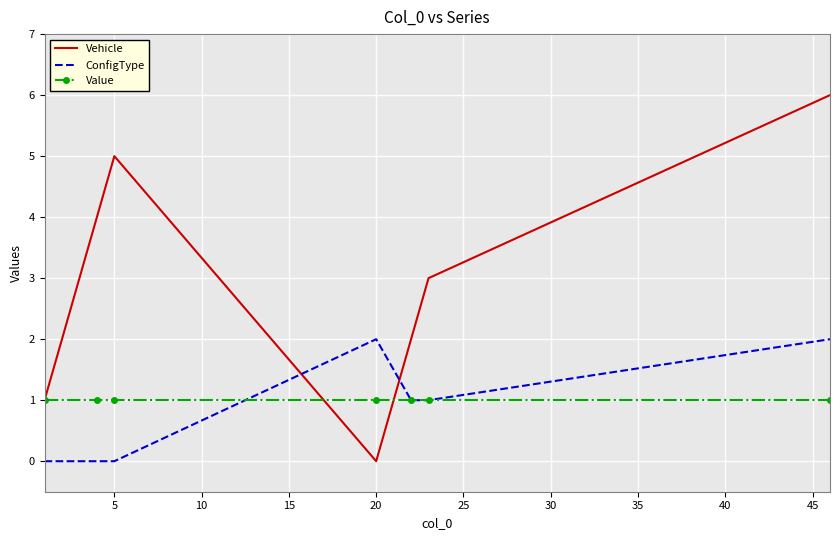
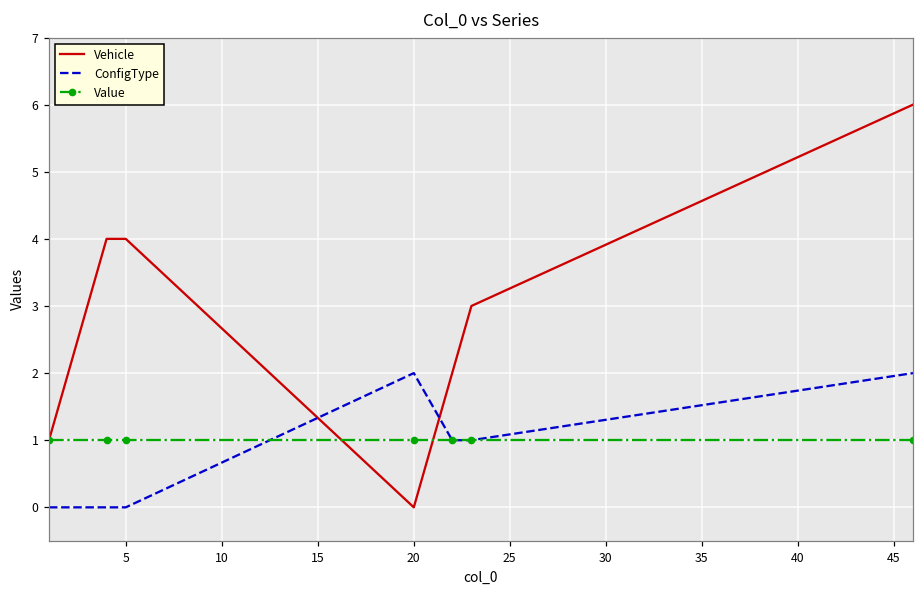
  {
    "Vehicle": {
-     "5": 5,
+     "5": 4,
      "20": 0
    },
    "ConfigType": {
      "5": 0,
      "20": 2
    },
    "Value": {
      "5": 1,
      "20": 1
    }
  }
